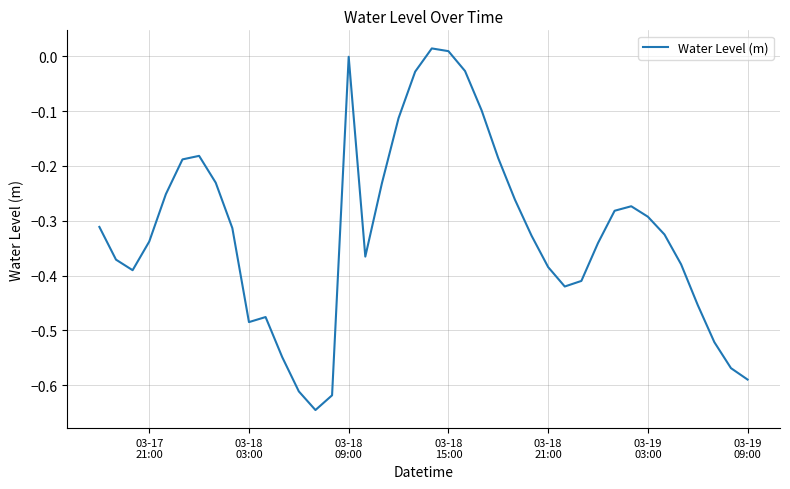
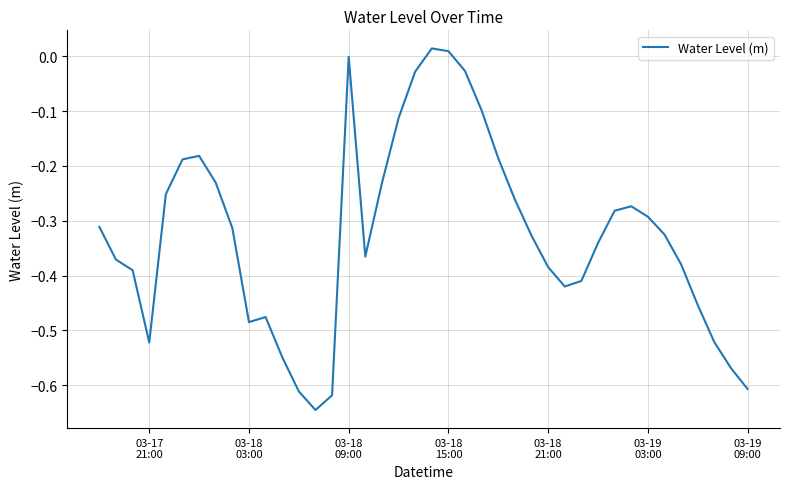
  {
-   "03-17 21:00": -0.34,
+   "03-17 21:00": -0.52,
    "03-18 03:00": -0.48,
    "03-18 09:00": 0.00,
    "03-18 15:00": 0.01,
    "03-18 21:00": -0.38,
    "03-19 03:00": -0.29,
-   "03-19 09:00": -0.59
+   "03-19 09:00": -0.61
  }
